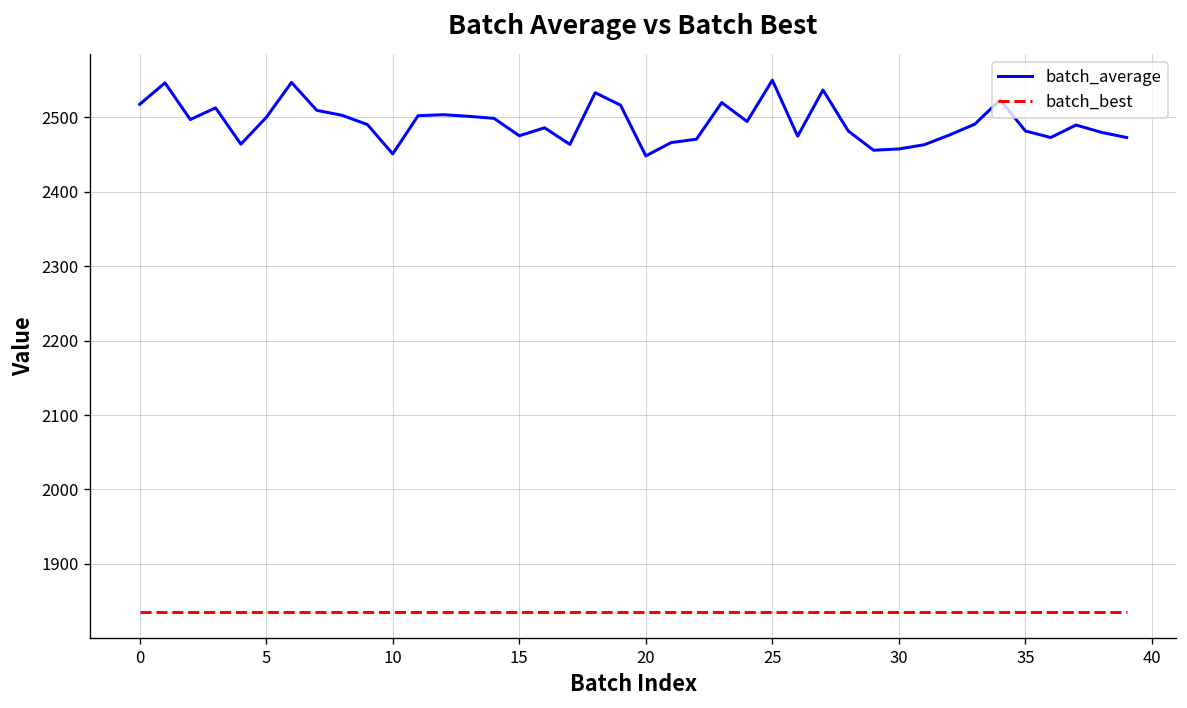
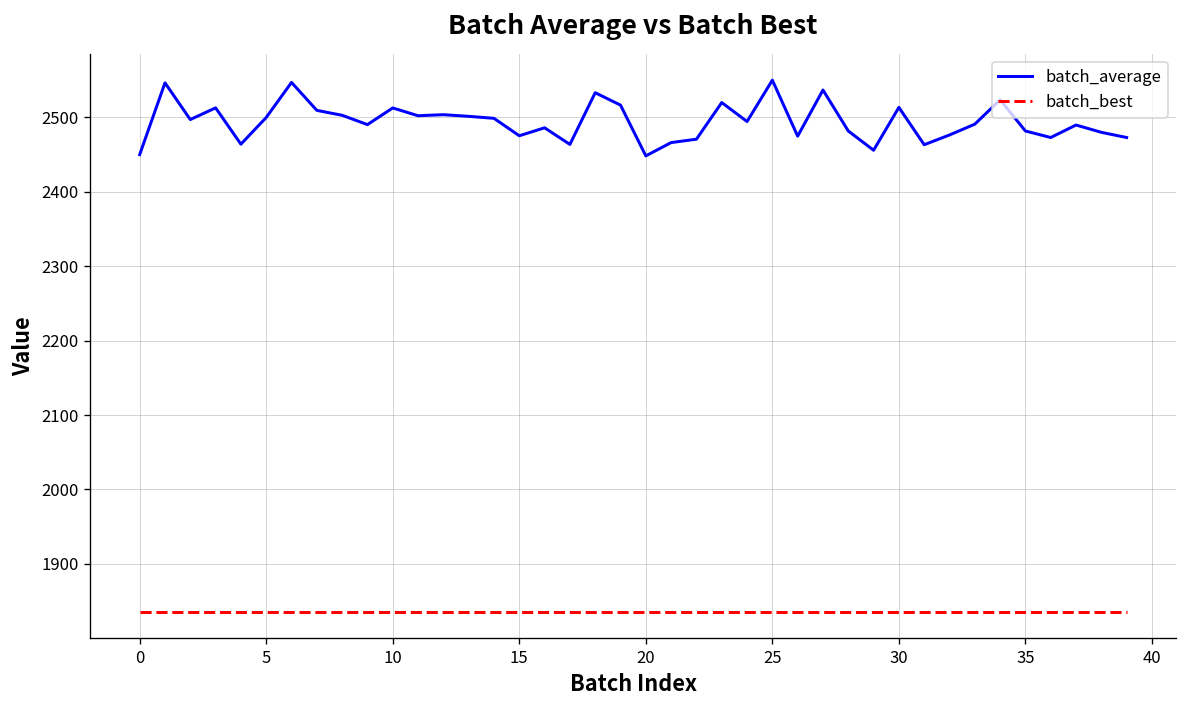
  {
    "batch_average": {
-     "0": 2520,
+     "0": 2450,
      "5": 2500,
-     "10": 2450,
+     "10": 2510,
      "15": 2480,
      "20": 2450,
      "25": 2550,
-     "30": 2460,
+     "30": 2510,
      "35": 2480
    },
    "batch_best": {
      "0": 1840,
      "5": 1840,
      "10": 1840,
      "15": 1840,
      "20": 1840,
      "25": 1840,
      "30": 1840,
      "35": 1840
    }
  }
